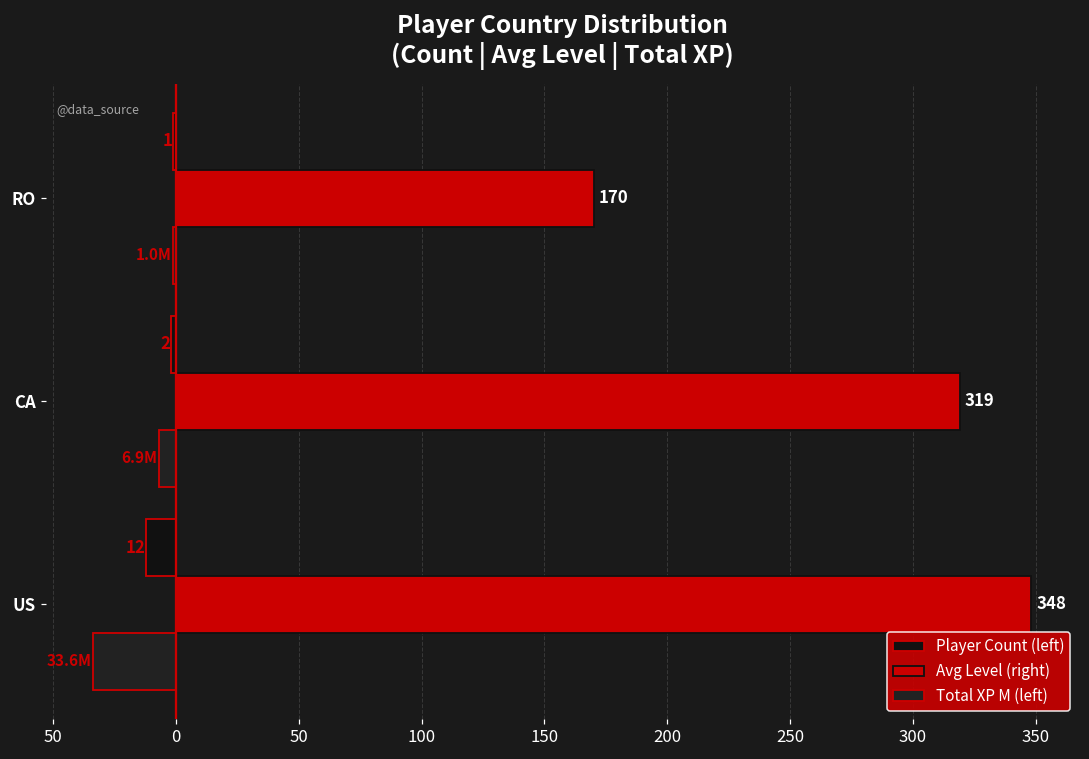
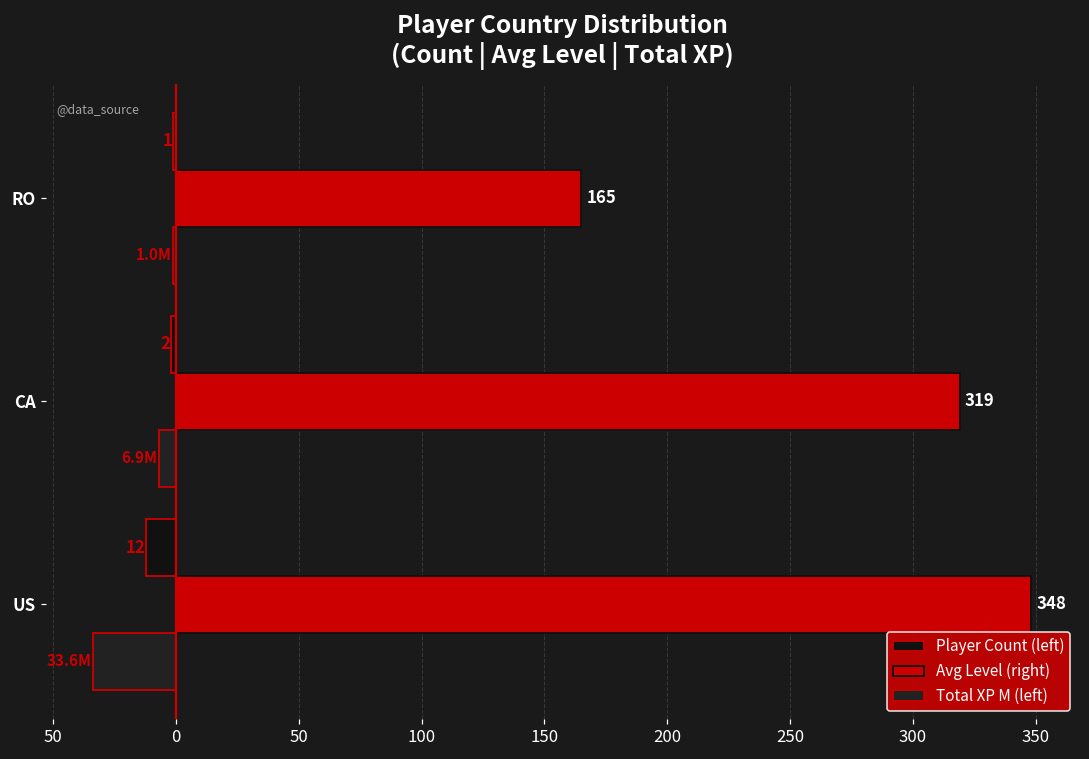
  {
    "Avg Level (right)": {
-     "RO": 170,
+     "RO": 165,
      "CA": 319,
      "US": 348
    }
  }
